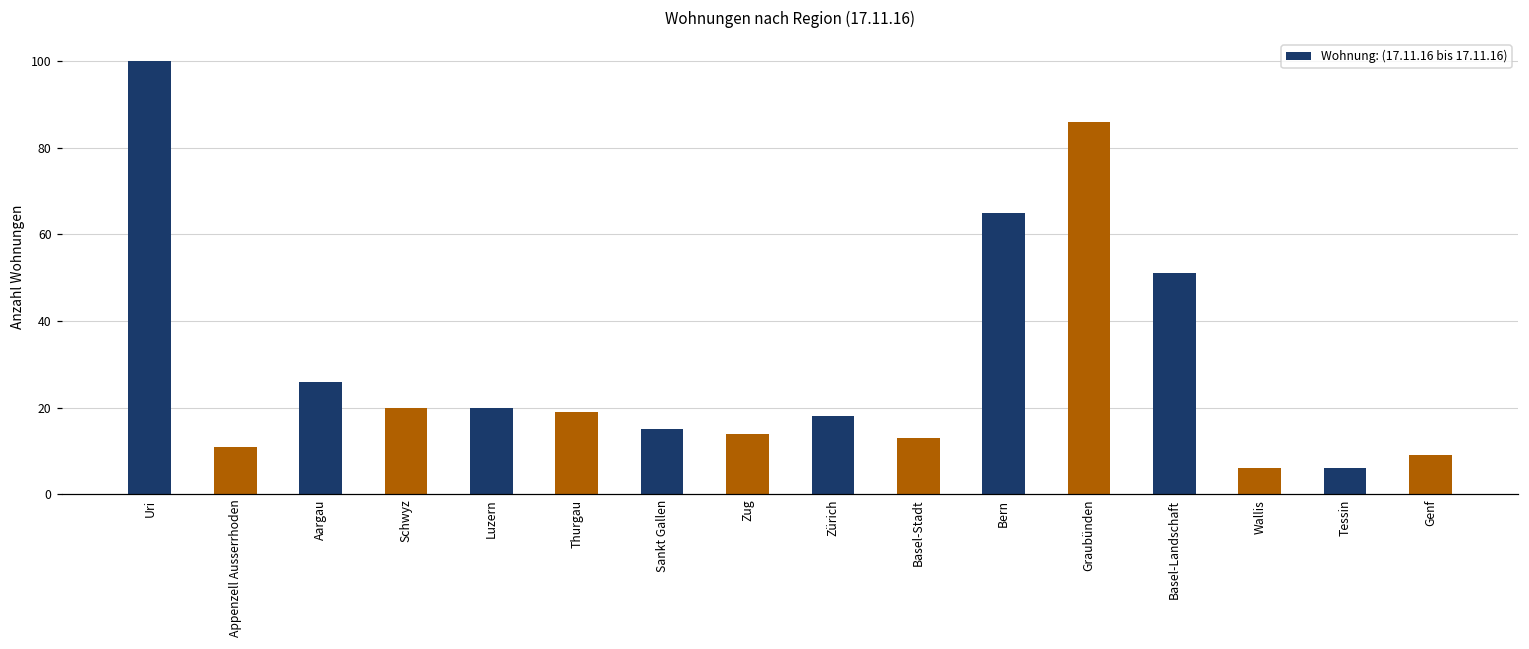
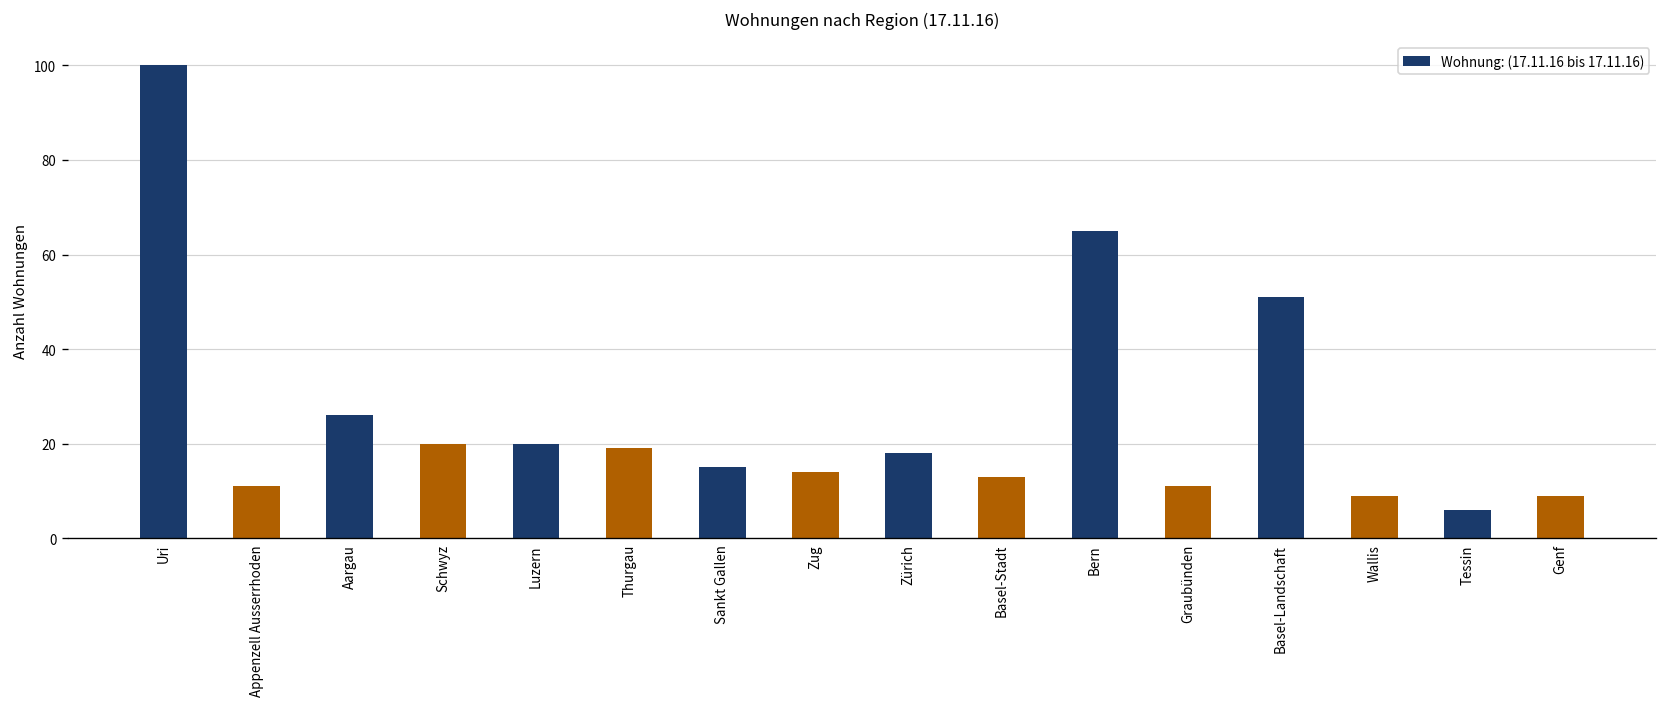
  {
    "Uri": 100,
    "Appenzell Ausserrhoden": 11,
    "Aargau": 26,
    "Schwyz": 20,
    "Luzern": 20,
    "Thurgau": 19,
    "Sankt Gallen": 15,
    "Zug": 14,
    "Zürich": 18,
    "Basel-Stadt": 13,
    "Bern": 65,
-   "Graubünden": 86,
+   "Graubünden": 11,
    "Basel-Landschaft": 51,
-   "Wallis": 6,
+   "Wallis": 9,
    "Tessin": 6,
    "Genf": 9
  }
